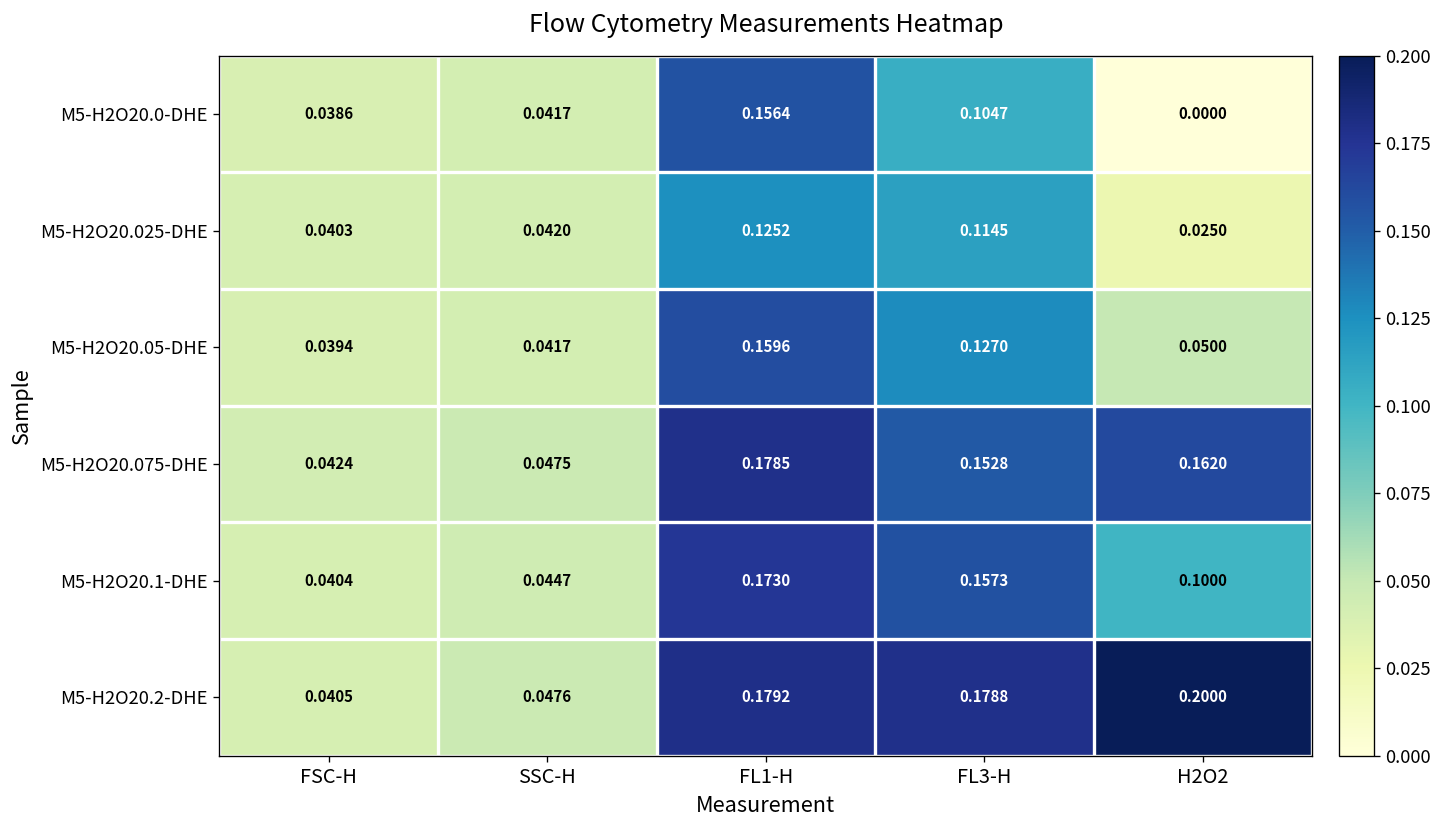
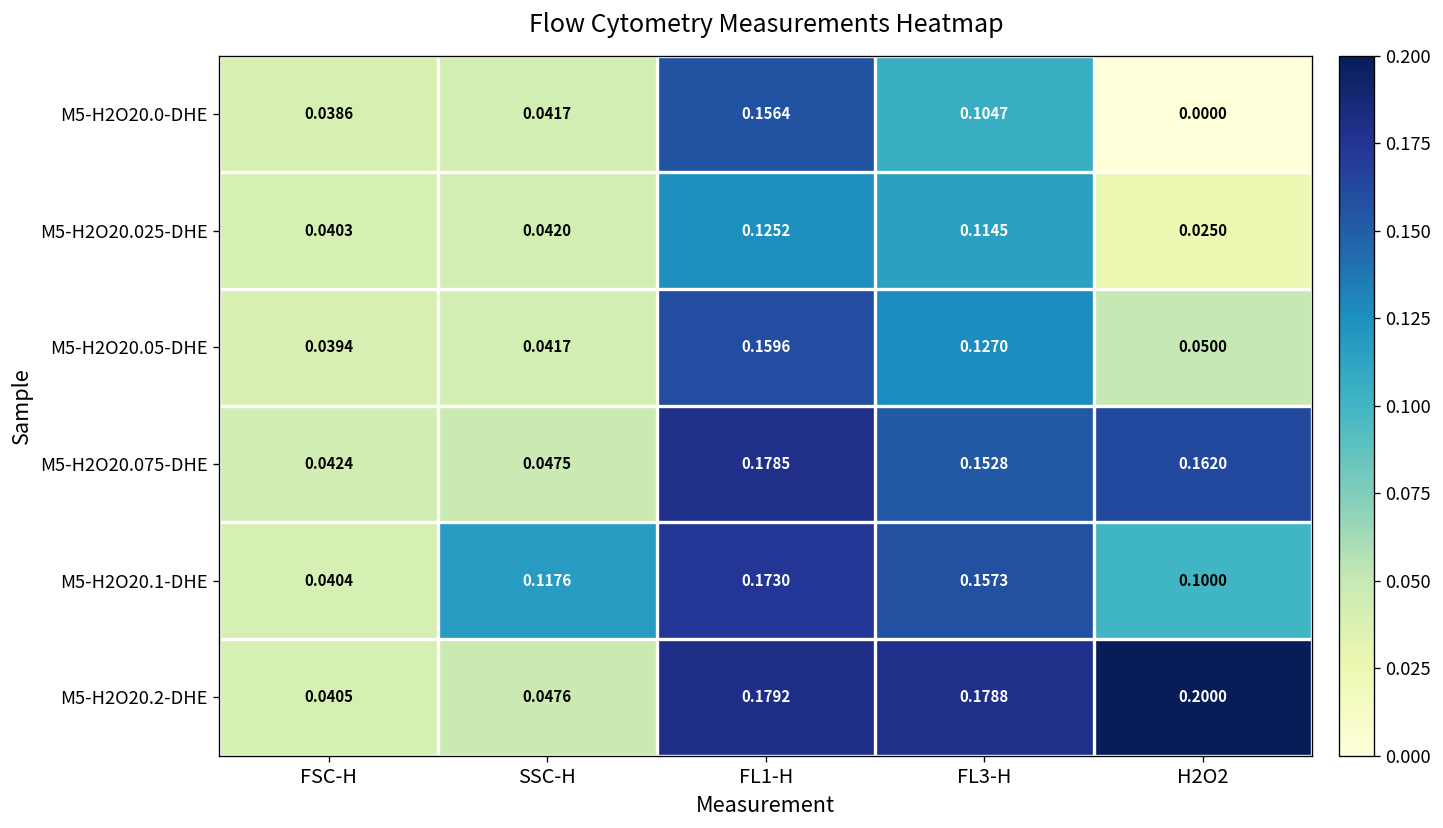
  {
    "M5-H2O20.0-DHE": {
      "FSC-H": 0.0386,
      "SSC-H": 0.0417,
      "FL1-H": 0.1564,
      "FL3-H": 0.1047,
      "H2O2": 0.0000
    },
    "M5-H2O20.025-DHE": {
      "FSC-H": 0.0403,
      "SSC-H": 0.0420,
      "FL1-H": 0.1252,
      "FL3-H": 0.1145,
      "H2O2": 0.0250
    },
    "M5-H2O20.05-DHE": {
      "FSC-H": 0.0394,
      "SSC-H": 0.0417,
      "FL1-H": 0.1596,
      "FL3-H": 0.1270,
      "H2O2": 0.0500
    },
    "M5-H2O20.075-DHE": {
      "FSC-H": 0.0424,
      "SSC-H": 0.0475,
      "FL1-H": 0.1785,
      "FL3-H": 0.1528,
      "H2O2": 0.1620
    },
    "M5-H2O20.1-DHE": {
      "FSC-H": 0.0404,
-     "SSC-H": 0.0447,
+     "SSC-H": 0.1176,
      "FL1-H": 0.1730,
      "FL3-H": 0.1573,
      "H2O2": 0.1000
    },
    "M5-H2O20.2-DHE": {
      "FSC-H": 0.0405,
      "SSC-H": 0.0476,
      "FL1-H": 0.1792,
      "FL3-H": 0.1788,
      "H2O2": 0.2000
    }
  }
